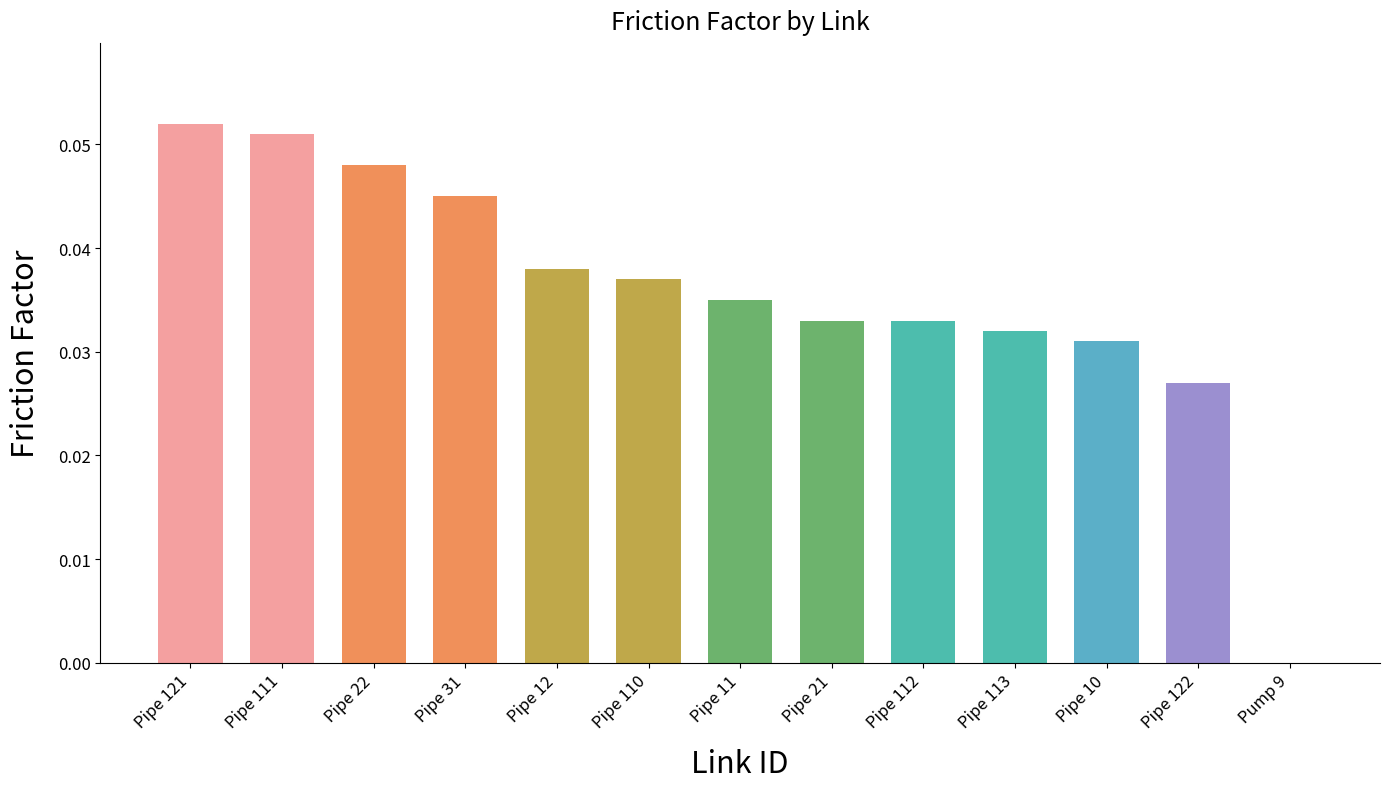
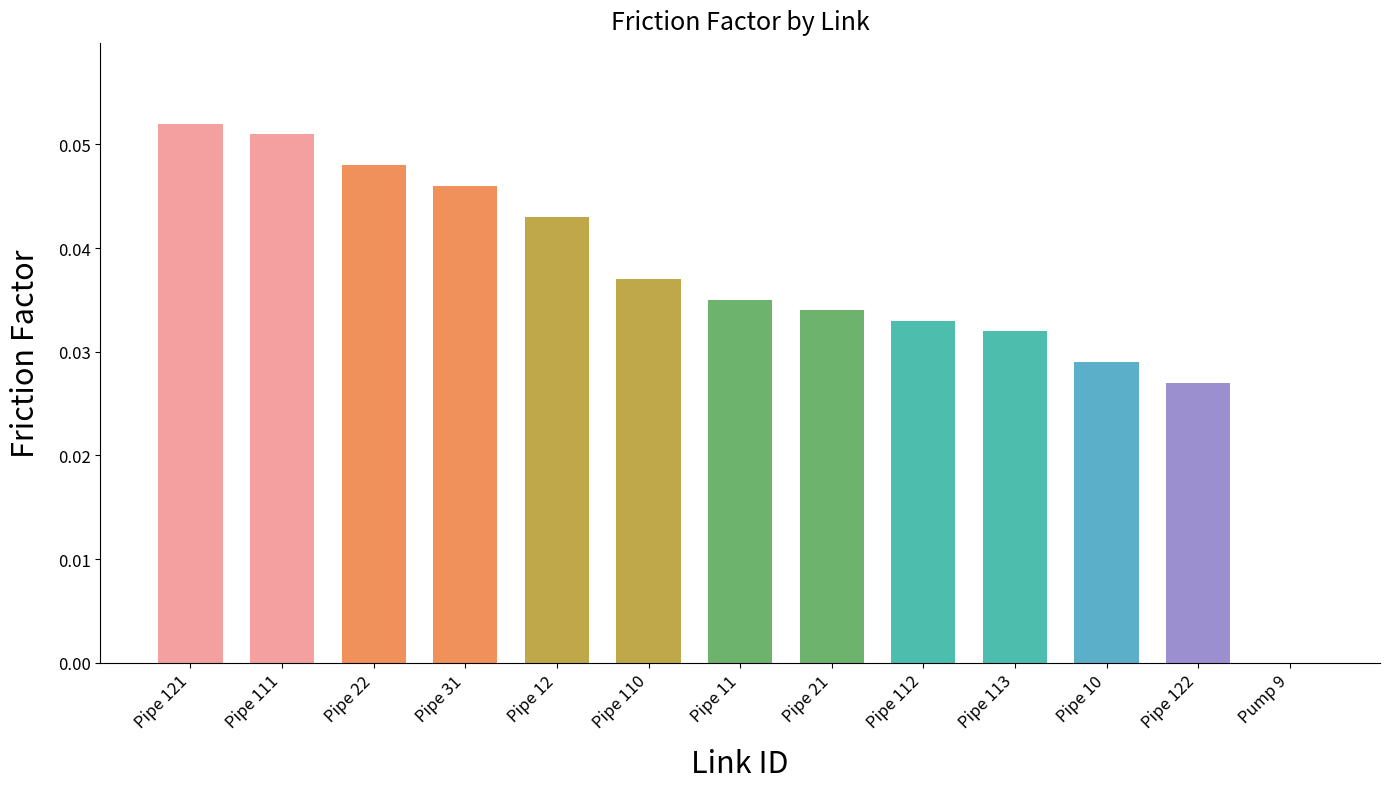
  {
    "Pipe 121": 0.052,
    "Pipe 111": 0.051,
    "Pipe 22": 0.048,
-   "Pipe 31": 0.045,
-   "Pipe 12": 0.038,
+   "Pipe 31": 0.046,
+   "Pipe 12": 0.043,
    "Pipe 110": 0.037,
    "Pipe 11": 0.035,
-   "Pipe 21": 0.033,
+   "Pipe 21": 0.034,
    "Pipe 112": 0.033,
    "Pipe 113": 0.032,
-   "Pipe 10": 0.031,
+   "Pipe 10": 0.029,
    "Pipe 122": 0.027,
    "Pump 9": 0.000
  }
